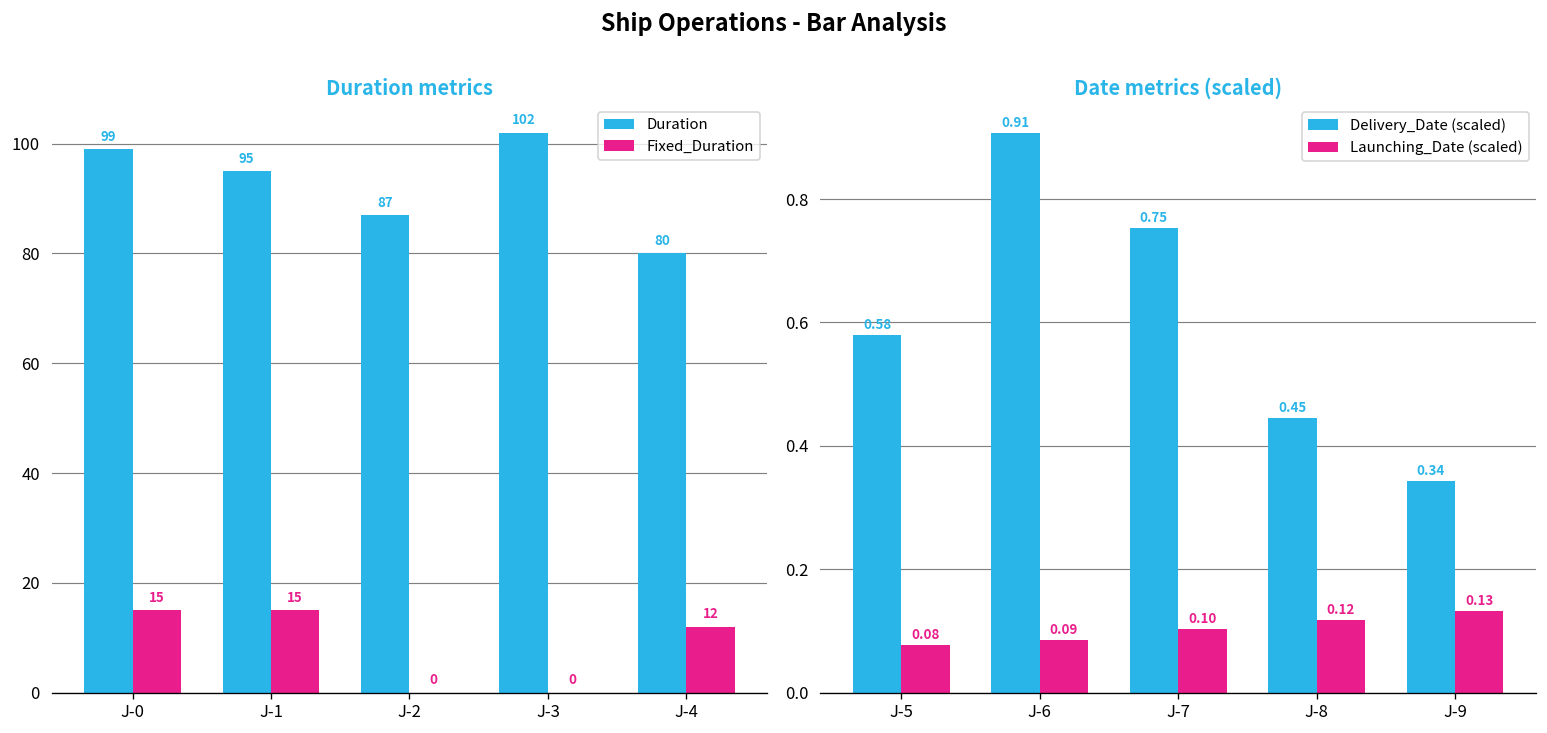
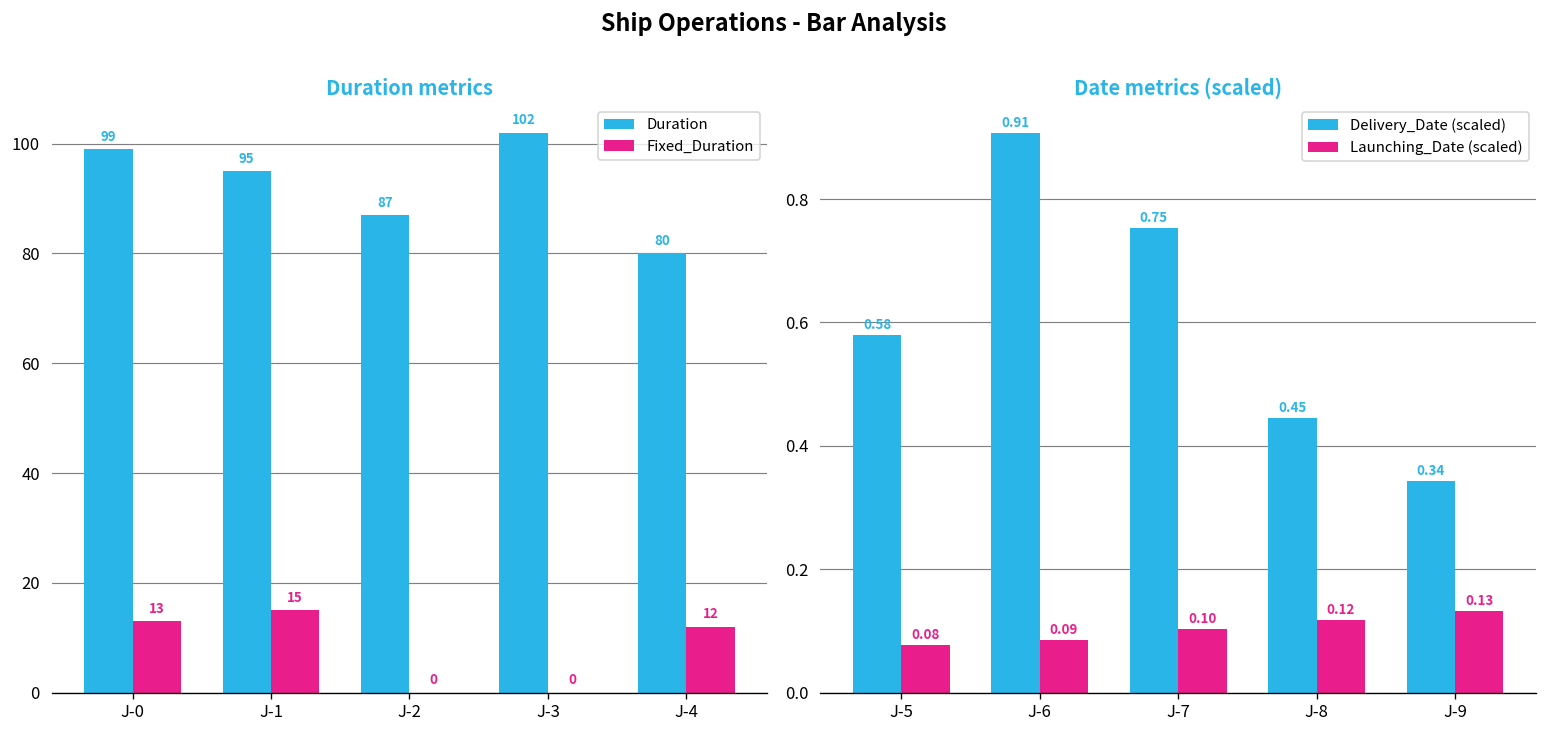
  {
    "Duration metrics": {
      "Duration": {
        "J-0": 99,
        "J-1": 95,
        "J-2": 87,
        "J-3": 102,
        "J-4": 80
      },
      "Fixed_Duration": {
-       "J-0": 15,
+       "J-0": 13,
        "J-1": 15,
        "J-2": 0,
        "J-3": 0,
        "J-4": 12
      }
    },
    "Date metrics (scaled)": {
      "Delivery_Date (scaled)": {
        "J-5": 0.58,
        "J-6": 0.91,
        "J-7": 0.75,
        "J-8": 0.45,
        "J-9": 0.34
      },
      "Launching_Date (scaled)": {
        "J-5": 0.08,
        "J-6": 0.09,
        "J-7": 0.10,
        "J-8": 0.12,
        "J-9": 0.13
      }
    }
  }
